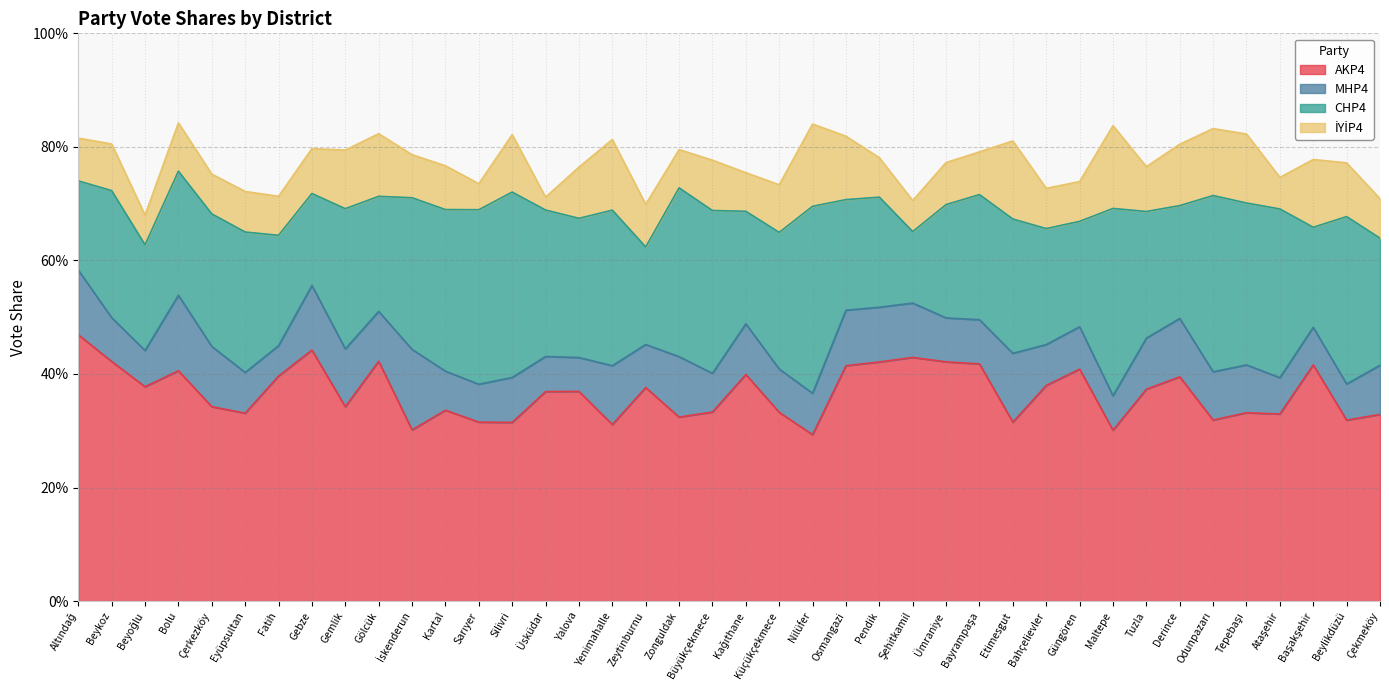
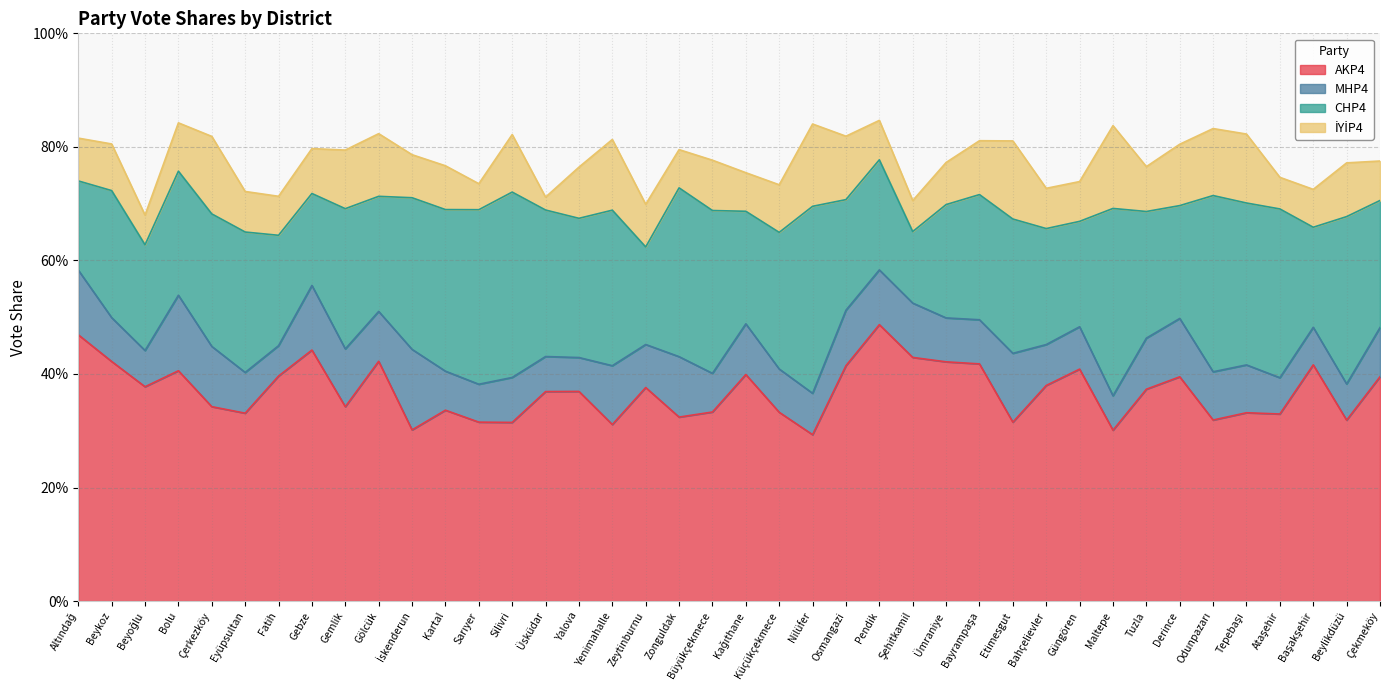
  {
    "AKP4": {
      "Altındağ": "47%",
      "Beykoz": "42%",
      "Beyoğlu": "38%",
      "Bolu": "41%",
      "Çerkezköy": "34%",
      "Eyüpsultan": "33%",
      "Fatih": "40%",
      "Gebze": "44%",
      "Gemlik": "34%",
      "Gölcük": "42%",
      "İskenderun": "30%",
      "Kartal": "34%",
      "Sarıyer": "32%",
      "Silivri": "31%",
      "Üsküdar": "37%",
      "Yalova": "37%",
      "Yenimahalle": "31%",
      "Zeytinburnu": "38%",
      "Zonguldak": "32%",
      "Büyükçekmece": "33%",
      "Kağıthane": "40%",
      "Küçükçekmece": "33%",
      "Nilüfer": "29%",
      "Osmangazi": "41%",
-     "Pendik": "42%",
+     "Pendik": "49%",
      "Şehitkamil": "43%",
      "Ümraniye": "42%",
      "Bayrampaşa": "42%",
      "Etimesgut": "32%",
      "Bahçelievler": "38%",
      "Güngören": "41%",
      "Maltepe": "30%",
      "Tuzla": "37%",
      "Derince": "40%",
      "Odunpazarı": "32%",
      "Tepebaşı": "33%",
      "Ataşehir": "33%",
      "Başakşehir": "42%",
      "Beylikdüzü": "32%",
-     "Çekmeköy": "33%"
+     "Çekmeköy": "40%"
    },
    "İYİP4": {
      "Altındağ": "8%",
      "Beykoz": "8%",
      "Beyoğlu": "5%",
      "Bolu": "9%",
-     "Çerkezköy": "7%",
+     "Çerkezköy": "14%",
      "Eyüpsultan": "7%",
      "Fatih": "7%",
      "Gebze": "8%",
      "Gemlik": "10%",
      "Gölcük": "11%",
      "İskenderun": "8%",
      "Kartal": "8%",
      "Sarıyer": "5%",
      "Silivri": "10%",
      "Üsküdar": "2%",
      "Yalova": "9%",
      "Yenimahalle": "12%",
      "Zeytinburnu": "8%",
      "Zonguldak": "7%",
      "Büyükçekmece": "9%",
      "Kağıthane": "7%",
      "Küçükçekmece": "8%",
      "Nilüfer": "14%",
      "Osmangazi": "11%",
      "Pendik": "7%",
      "Şehitkamil": "5%",
      "Ümraniye": "7%",
-     "Bayrampaşa": "8%",
+     "Bayrampaşa": "9%",
      "Etimesgut": "14%",
      "Bahçelievler": "7%",
      "Güngören": "7%",
      "Maltepe": "15%",
      "Tuzla": "8%",
      "Derince": "11%",
      "Odunpazarı": "12%",
      "Tepebaşı": "12%",
      "Ataşehir": "6%",
-     "Başakşehir": "12%",
+     "Başakşehir": "7%",
      "Beylikdüzü": "9%",
      "Çekmeköy": "7%"
    }
  }
